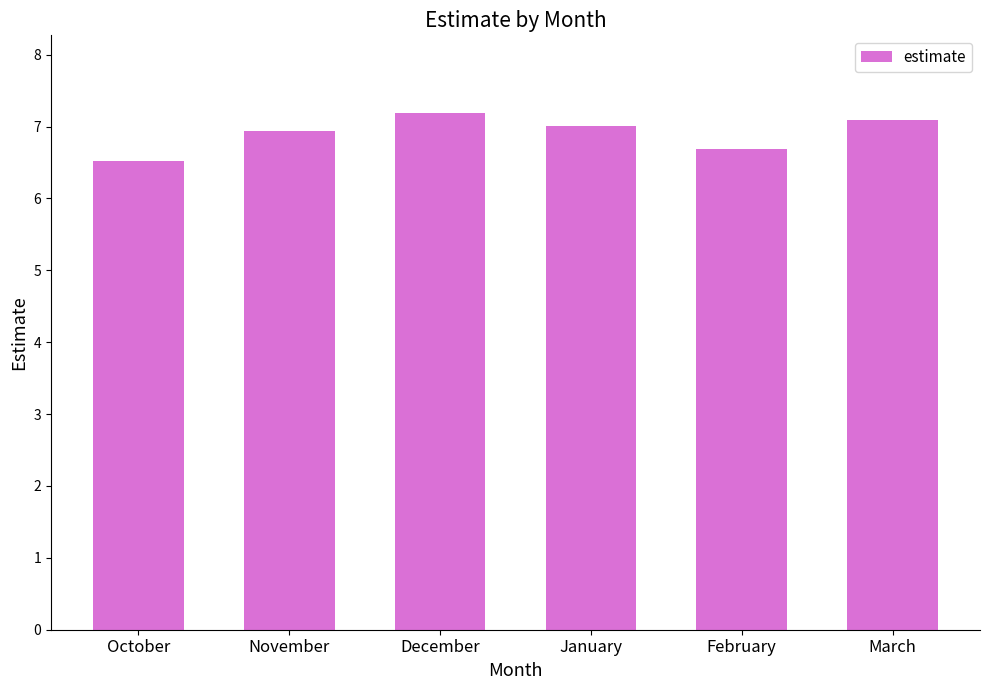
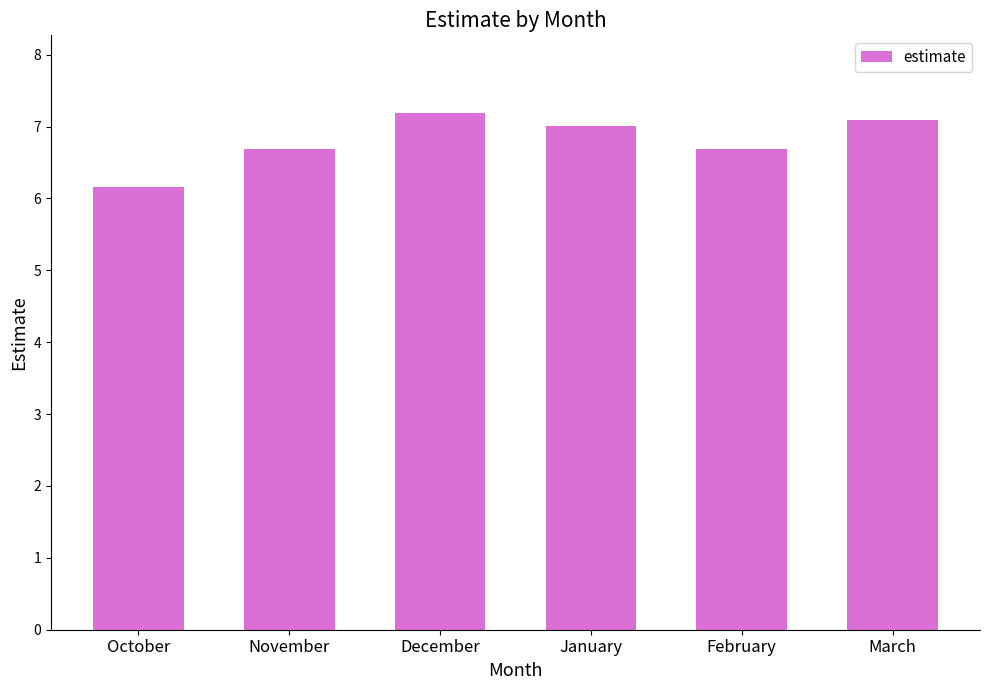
  {
-   "October": 6.5,
-   "November": 6.9,
+   "October": 6.2,
+   "November": 6.7,
    "December": 7.2,
    "January": 7.0,
    "February": 6.7,
    "March": 7.1
  }
